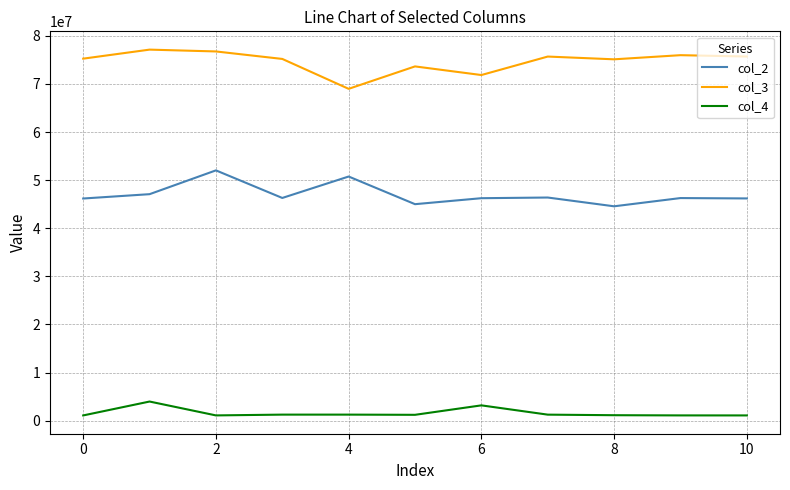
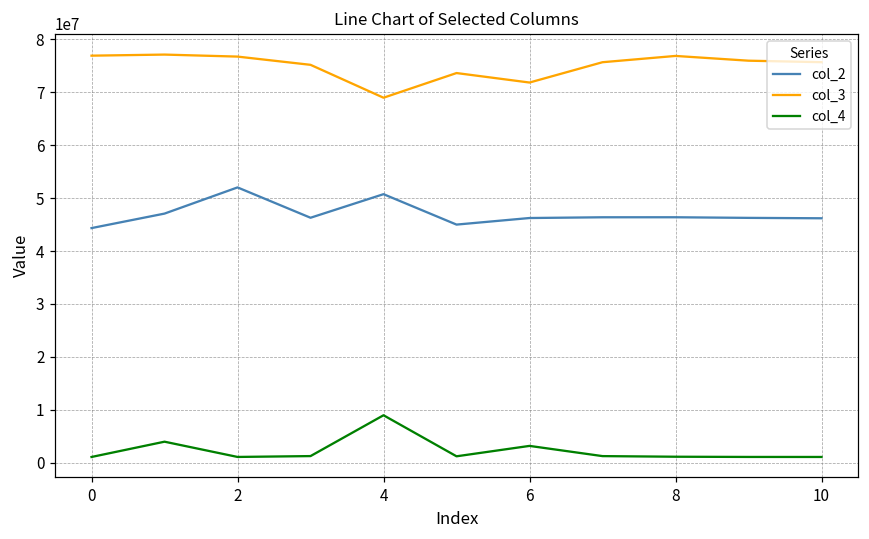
  {
    "col_2": {
-     "0": 46000000,
+     "0": 44000000,
      "2": 52000000,
      "4": 51000000,
      "6": 46000000,
-     "8": 45000000,
+     "8": 46000000,
      "10": 46000000
    },
    "col_3": {
-     "0": 75000000,
+     "0": 77000000,
      "2": 77000000,
      "4": 69000000,
      "6": 72000000,
-     "8": 75000000
+     "8": 77000000
    },
    "col_4": {
      "0": 1000000,
      "2": 1000000,
-     "4": 1000000,
+     "4": 9000000,
      "6": 3000000,
      "8": 1000000,
      "10": 1000000
    }
  }
